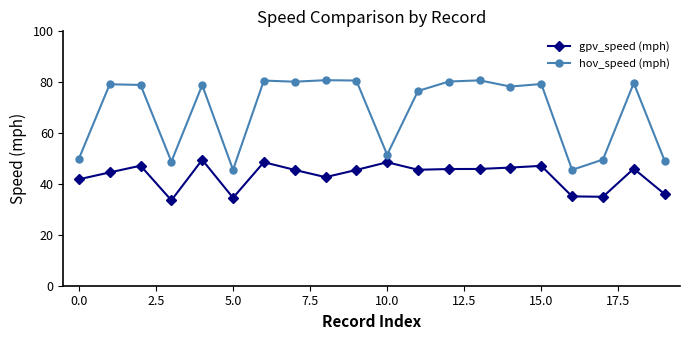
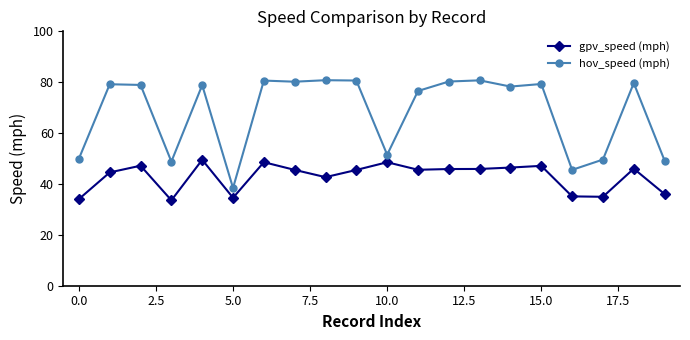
  {
    "gpv_speed (mph)": {
-     "0.0": 42,
+     "0.0": 34,
      "5.0": 35,
      "10.0": 49,
      "15.0": 47
    },
    "hov_speed (mph)": {
      "0.0": 50,
-     "5.0": 46,
+     "5.0": 38,
      "10.0": 51,
      "15.0": 79
    }
  }
